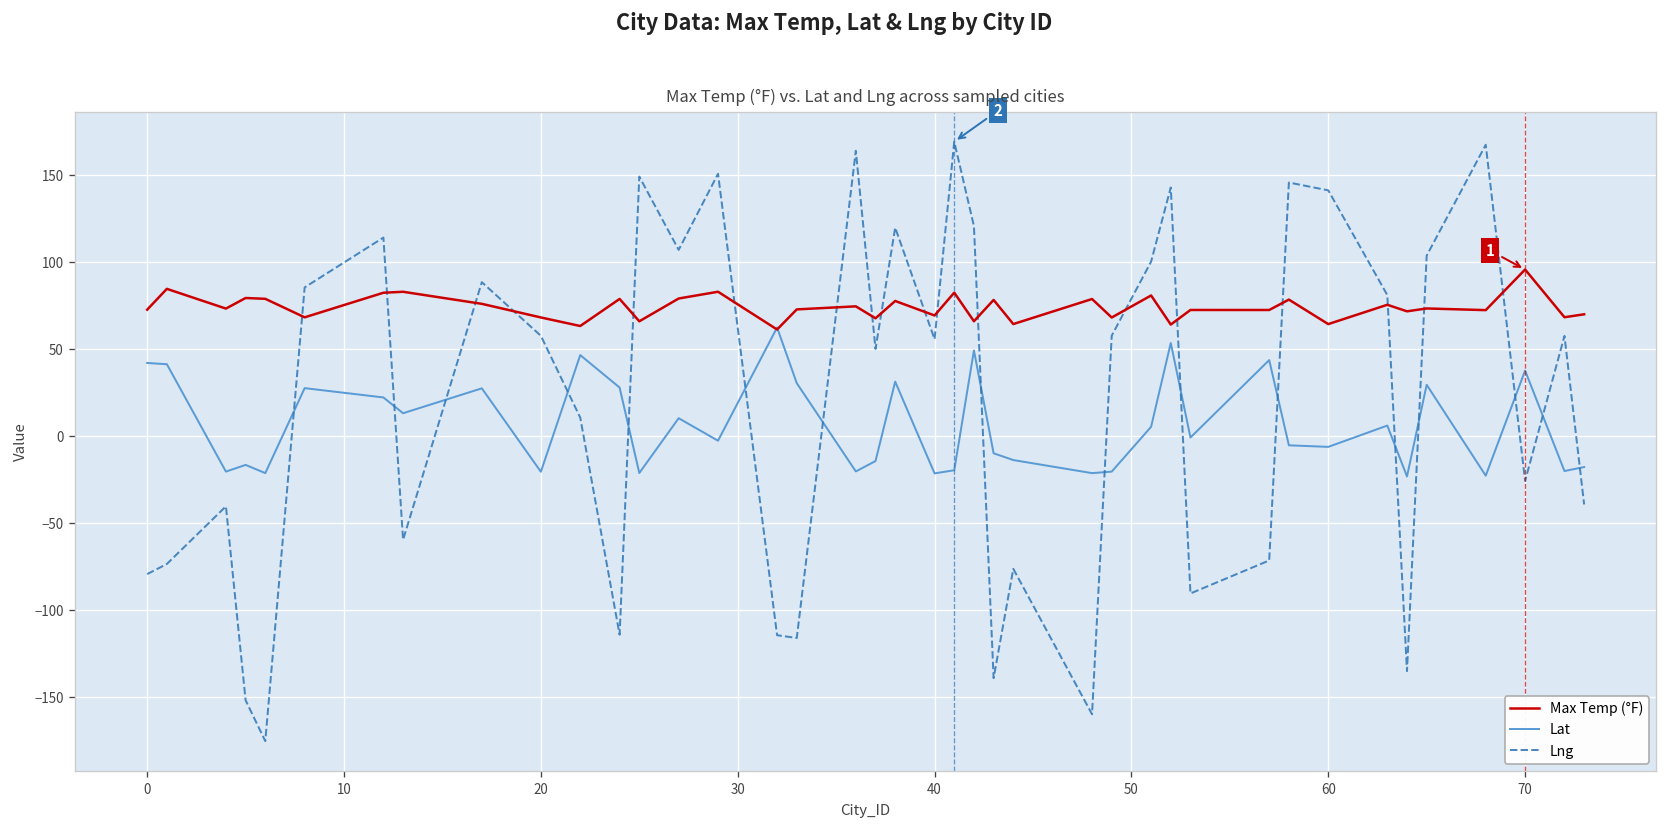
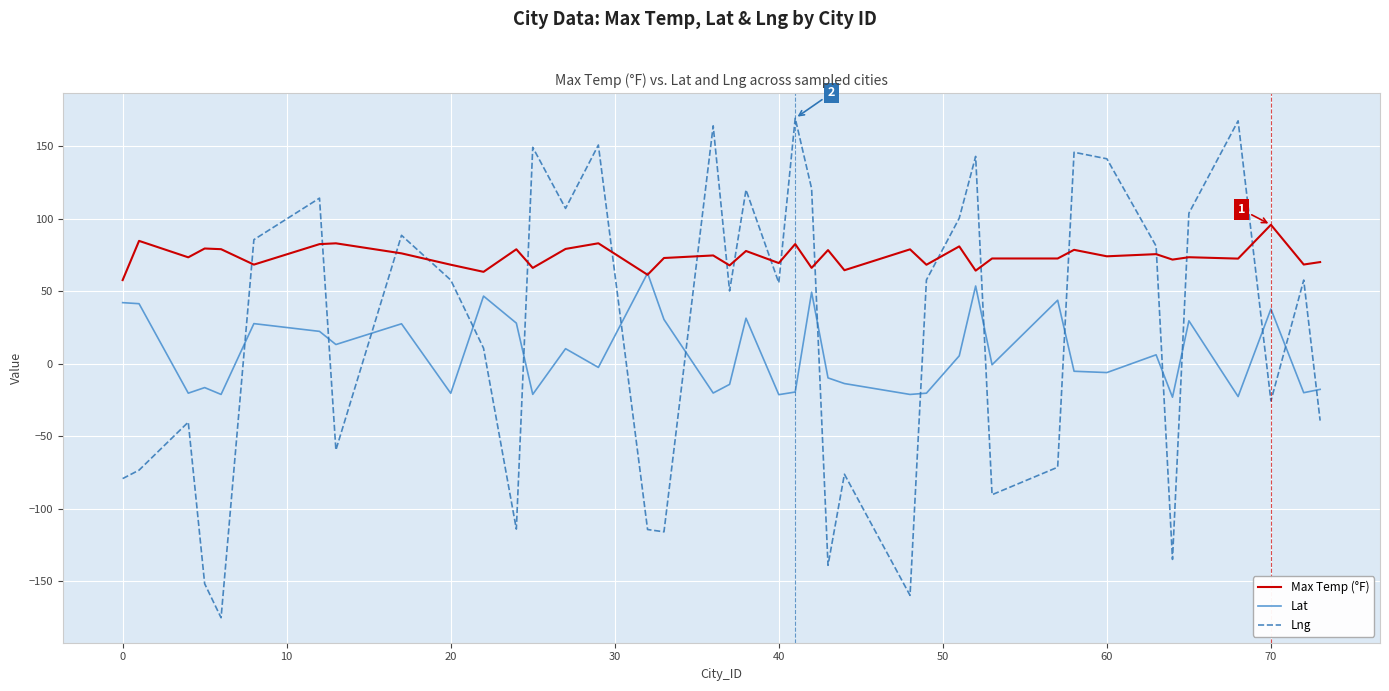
  {
    "Max Temp (°F)": {
-     "0": 73,
+     "0": 58,
      "20": 68,
      "40": 69,
-     "60": 64,
+     "60": 74,
      "70": 96
    }
  }
